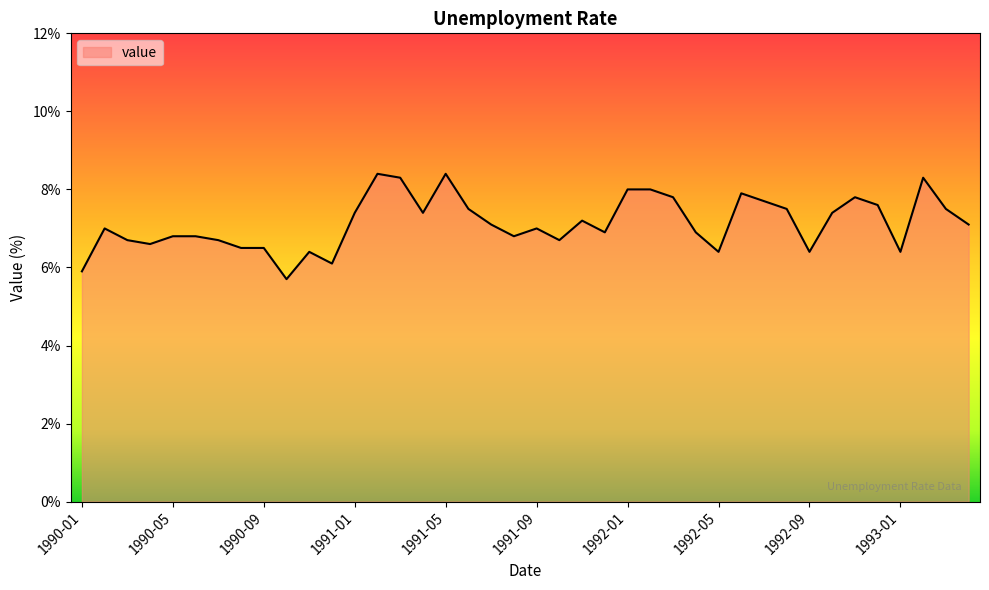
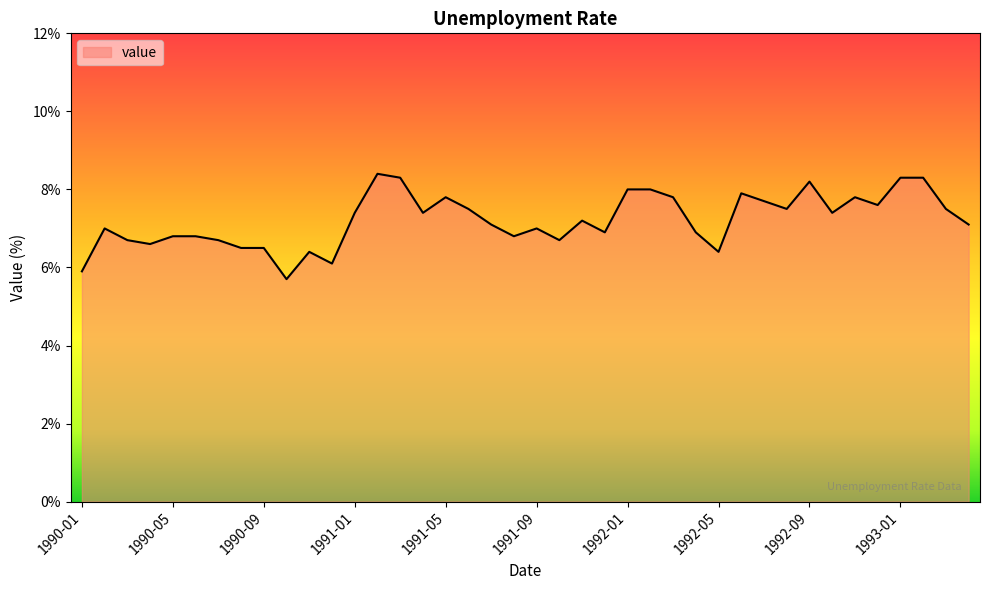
  {
    "1990-01": "5.9%",
    "1990-05": "6.8%",
    "1990-09": "6.5%",
    "1991-01": "7.4%",
-   "1991-05": "8.4%",
+   "1991-05": "7.8%",
    "1991-09": "7.0%",
    "1992-01": "8.0%",
    "1992-05": "6.4%",
-   "1992-09": "6.4%",
-   "1993-01": "6.4%"
+   "1992-09": "8.2%",
+   "1993-01": "8.3%"
  }
